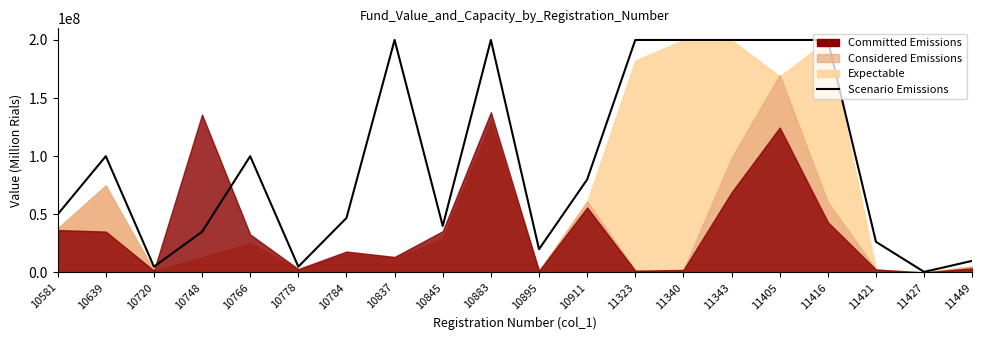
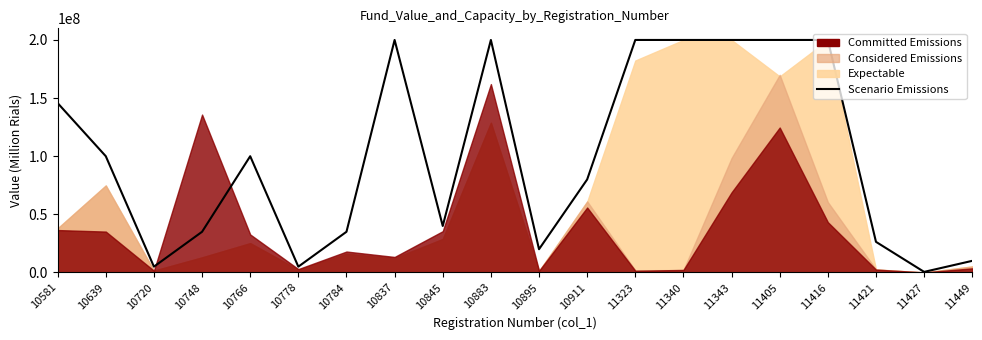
  {
    "Scenario Emissions": {
-     "10581": 50000000,
+     "10581": 146000000,
      "10639": 100000000,
      "10720": 5000000,
      "10748": 35000000,
      "10766": 100000000,
-     "10784": 47000000,
+     "10784": 35000000,
      "10837": 200000000,
      "10845": 40000000,
      "10883": 200000000,
      "10895": 20000000,
      "10911": 80000000,
      "11323": 200000000,
      "11405": 200000000,
      "11421": 26000000,
      "11449": 10000000
    },
    "Committed Emissions": {
      "10639": 35000000,
      "10748": 136000000,
      "10766": 33000000,
      "10845": 36000000,
-     "10883": 138000000,
+     "10883": 162000000,
      "10911": 56000000,
      "11343": 69000000,
      "11405": 125000000,
      "11416": 43000000
    }
  }
